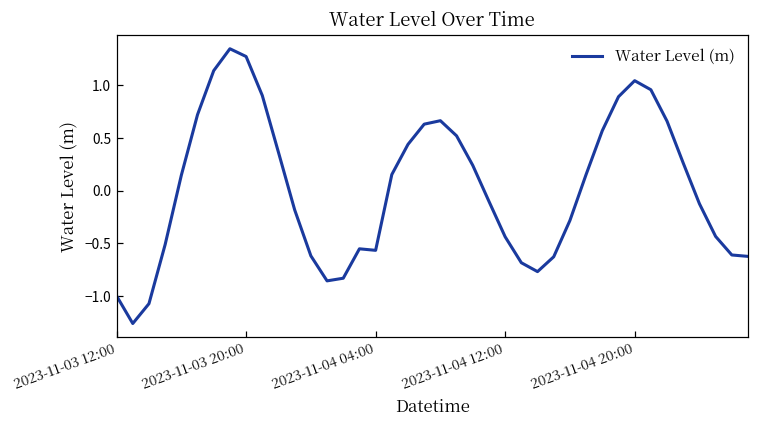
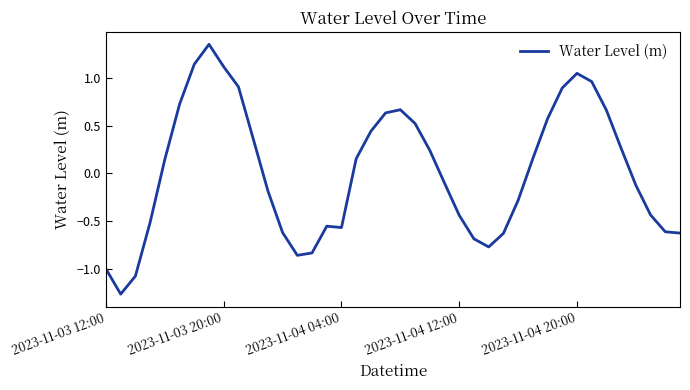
  {
    "2023-11-03 12:00": -1.0,
-   "2023-11-03 20:00": 1.3,
+   "2023-11-03 20:00": 1.1,
    "2023-11-04 04:00": -0.6,
    "2023-11-04 12:00": -0.4,
    "2023-11-04 20:00": 1.0
  }
